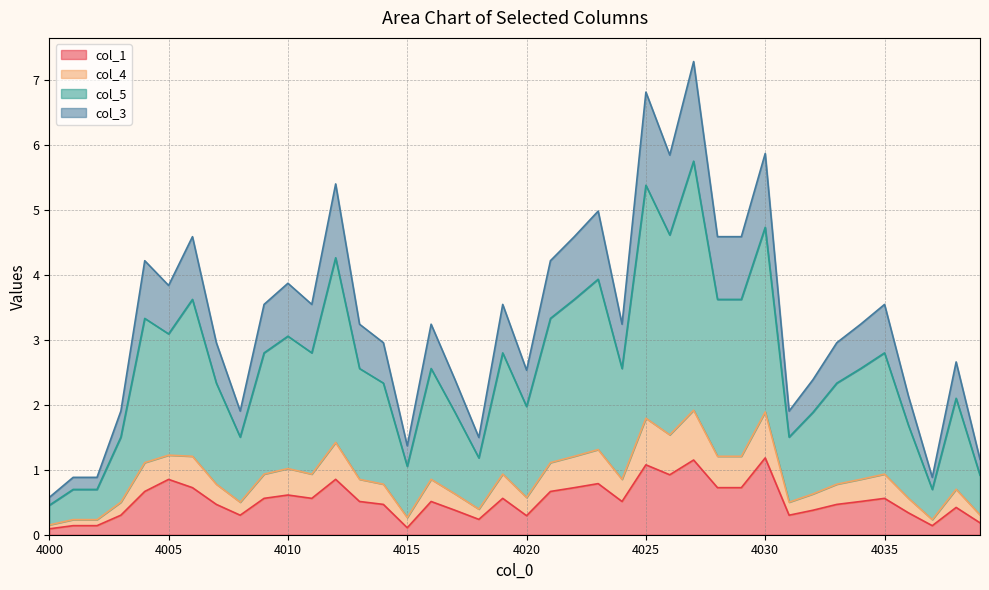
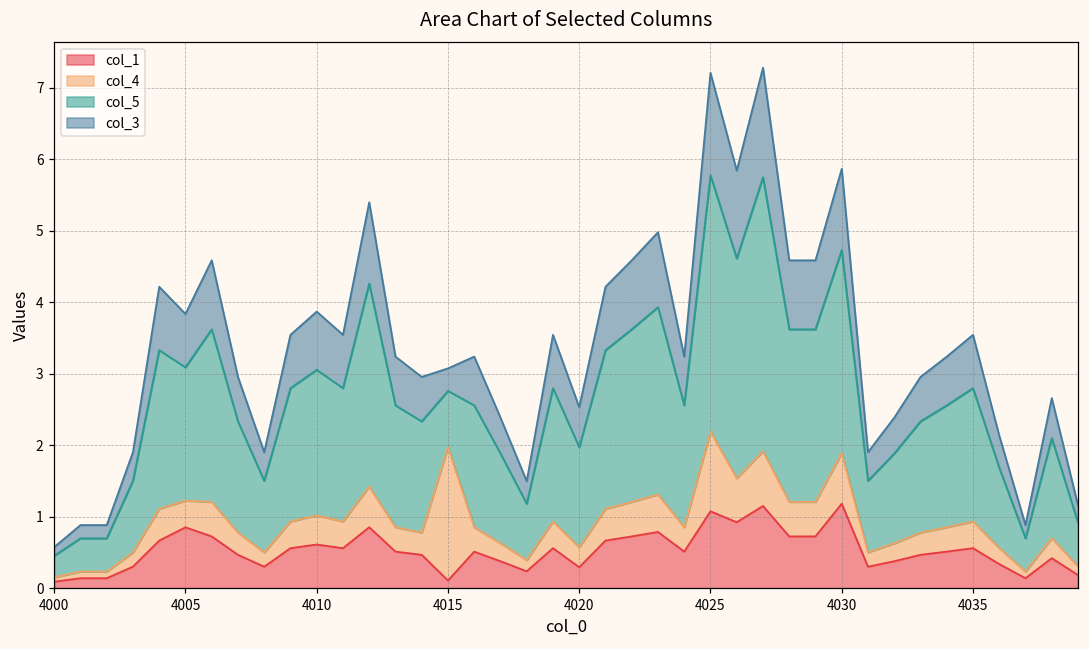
  {
    "col_1": {
      "4000": 0.1,
      "4005": 0.9,
      "4010": 0.6,
      "4015": 0.1,
      "4020": 0.3,
      "4025": 1.1,
      "4030": 1.2,
      "4035": 0.6
    },
    "col_4": {
      "4000": 0.1,
      "4005": 0.4,
      "4010": 0.4,
-     "4015": 0.2,
+     "4015": 1.9,
      "4020": 0.3,
-     "4025": 0.7,
+     "4025": 1.1,
      "4030": 0.7,
      "4035": 0.4
    }
  }
